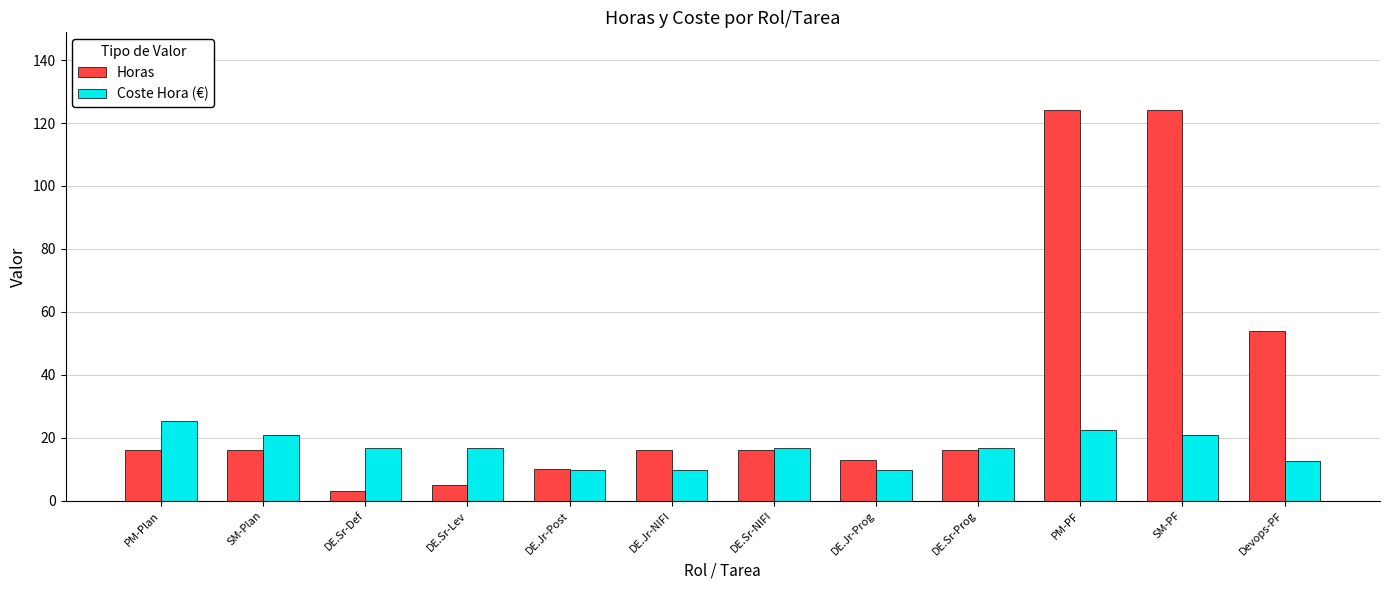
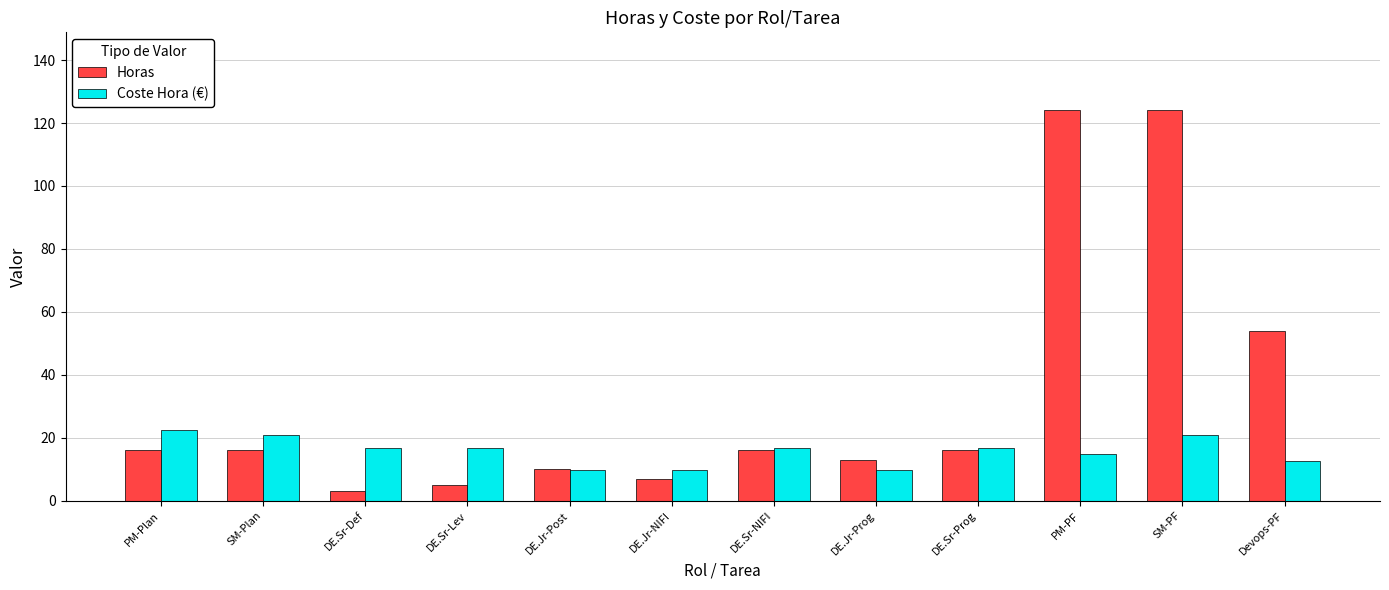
  {
    "Horas": {
      "PM-Plan": 16,
      "SM-Plan": 16,
      "DE.Sr-Def": 3,
      "DE.Sr-Lev": 5,
      "DE.Jr-Post": 10,
-     "DE.Jr-NIFI": 16,
+     "DE.Jr-NIFI": 7,
      "DE.Sr-NIFI": 16,
      "DE.Jr-Prog": 13,
      "DE.Sr-Prog": 16,
      "PM-PF": 124,
      "SM-PF": 124,
      "Devops-PF": 54
    },
    "Coste Hora (€)": {
-     "PM-Plan": 25,
+     "PM-Plan": 22,
      "SM-Plan": 21,
      "DE.Sr-Def": 17,
      "DE.Sr-Lev": 17,
      "DE.Jr-Post": 10,
      "DE.Jr-NIFI": 10,
      "DE.Sr-NIFI": 17,
      "DE.Jr-Prog": 10,
      "DE.Sr-Prog": 17,
-     "PM-PF": 22,
+     "PM-PF": 15,
      "SM-PF": 21,
      "Devops-PF": 13
    }
  }
